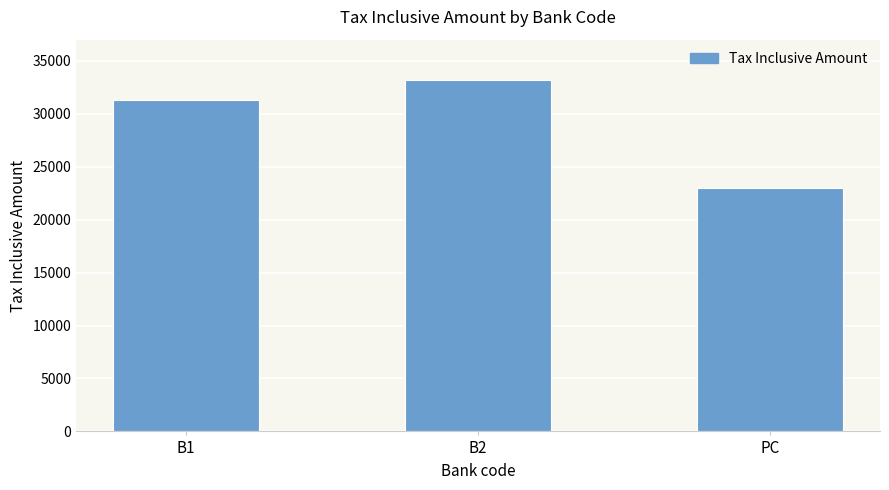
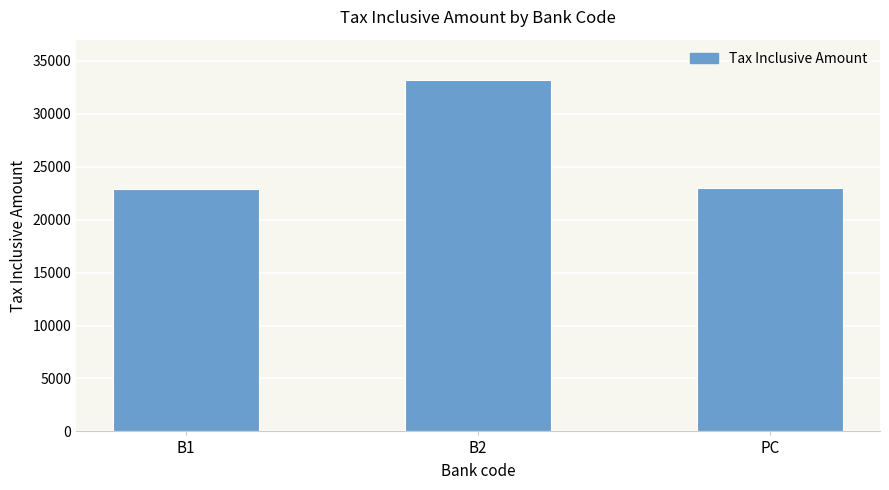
  {
-   "B1": 31300,
+   "B1": 22900,
    "B2": 33200,
    "PC": 23000
  }
